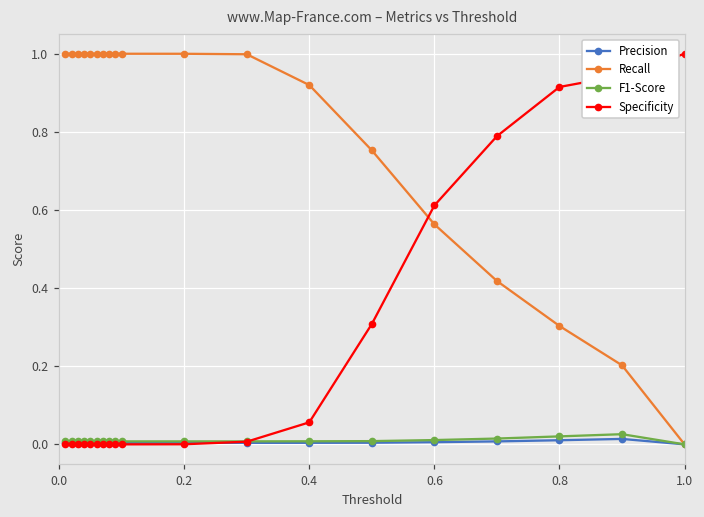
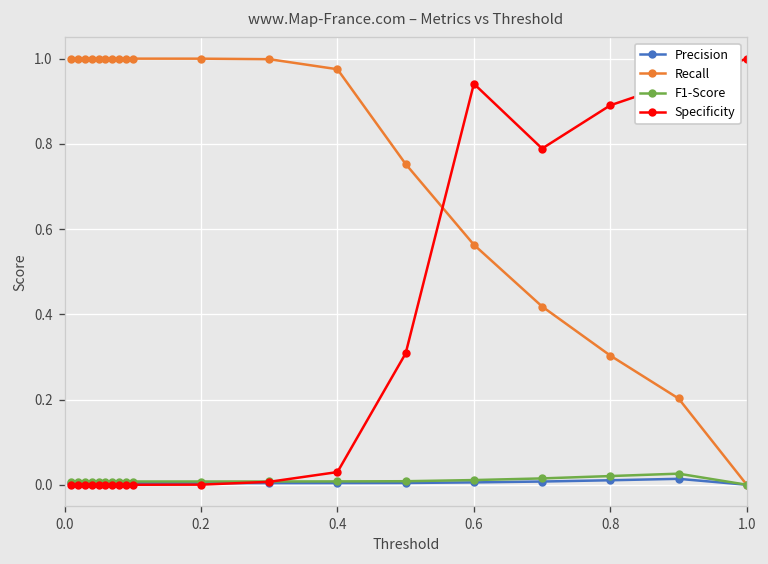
  {
    "Precision": {
      "0.8": 0.01
    },
    "Recall": {
      "0.2": 1.00,
-     "0.4": 0.92,
+     "0.4": 0.98,
      "0.6": 0.56,
      "0.8": 0.30
    },
    "F1-Score": {
      "0.8": 0.02
    },
    "Specificity": {
-     "0.4": 0.06,
-     "0.6": 0.61,
-     "0.8": 0.91,
+     "0.4": 0.03,
+     "0.6": 0.94,
+     "0.8": 0.89,
      "1.0": 1.00
    }
  }
